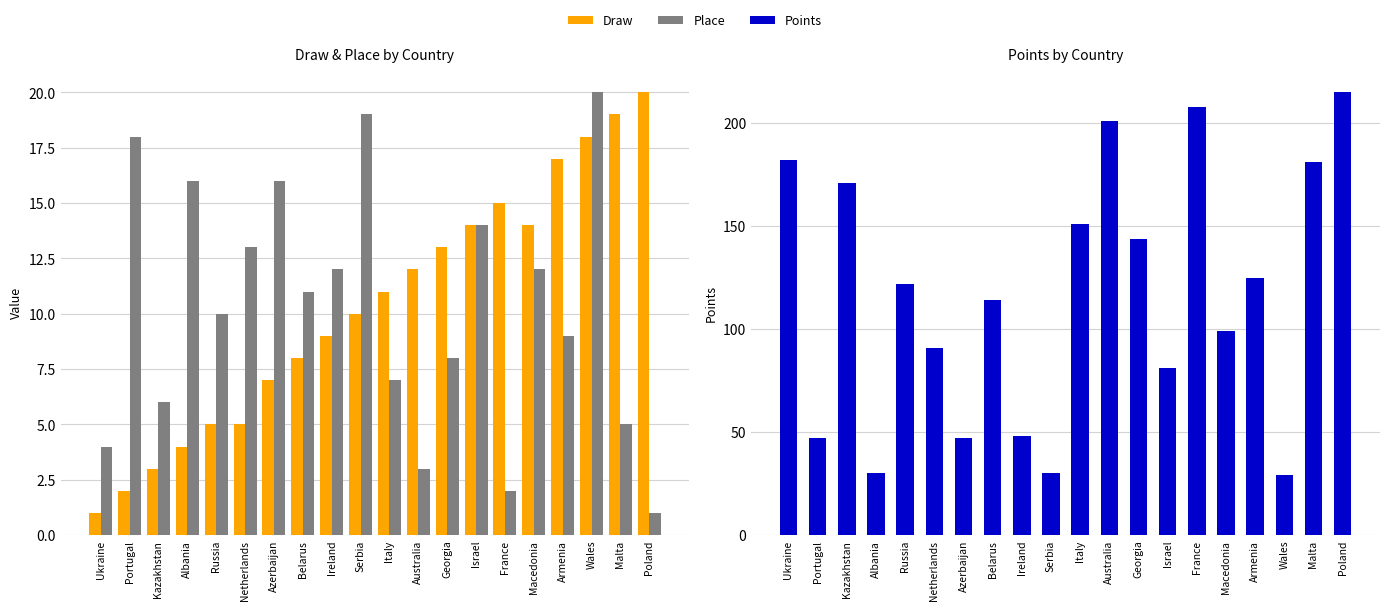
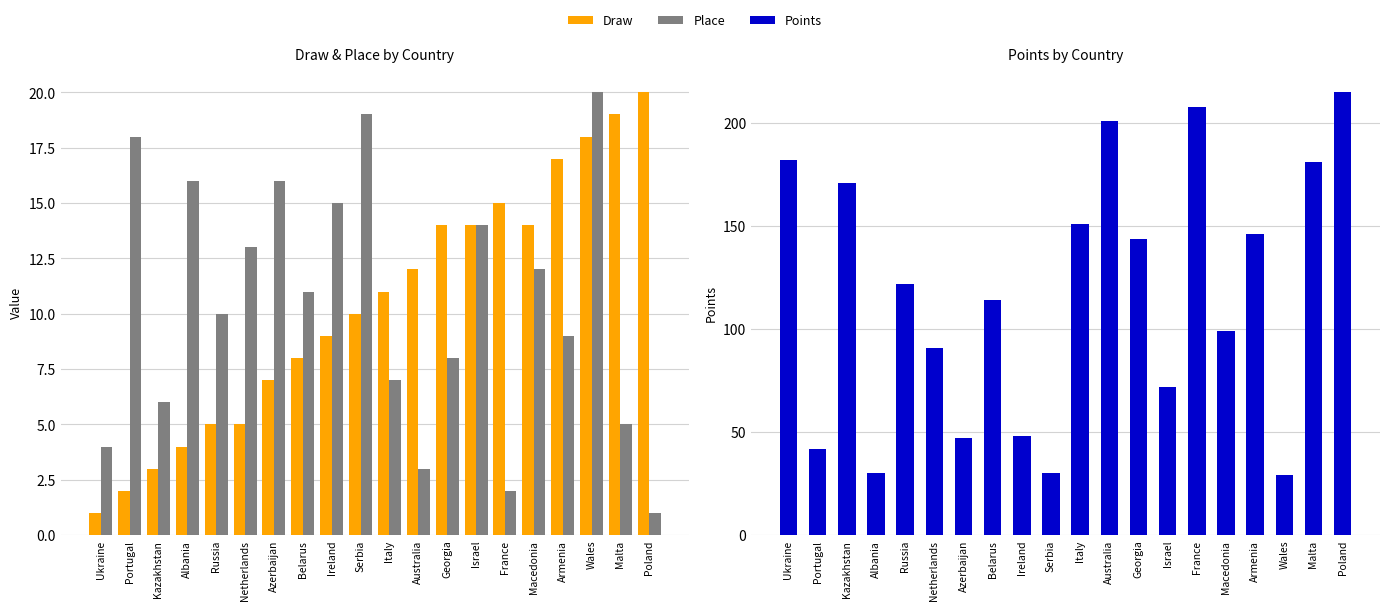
  {
    "Draw & Place by Country": {
      "Draw": {
        "Ukraine": 1,
        "Portugal": 2,
        "Kazakhstan": 3,
        "Albania": 4,
        "Russia": 5,
        "Netherlands": 5,
        "Azerbaijan": 7,
        "Belarus": 8,
        "Ireland": 9,
        "Serbia": 10,
        "Italy": 11,
        "Australia": 12,
-       "Georgia": 13,
+       "Georgia": 14,
        "Israel": 14,
        "France": 15,
        "Macedonia": 14,
        "Armenia": 17,
        "Wales": 18,
        "Malta": 19,
        "Poland": 20
      },
      "Place": {
        "Ukraine": 4,
        "Portugal": 18,
        "Kazakhstan": 6,
        "Albania": 16,
        "Russia": 10,
        "Netherlands": 13,
        "Azerbaijan": 16,
        "Belarus": 11,
-       "Ireland": 12,
+       "Ireland": 15,
        "Serbia": 19,
        "Italy": 7,
        "Australia": 3,
        "Georgia": 8,
        "Israel": 14,
        "France": 2,
        "Macedonia": 12,
        "Armenia": 9,
        "Wales": 20,
        "Malta": 5,
        "Poland": 1
      }
    },
    "Points by Country": {
      "Ukraine": 182,
-     "Portugal": 47,
+     "Portugal": 42,
      "Kazakhstan": 171,
      "Albania": 30,
      "Russia": 122,
      "Netherlands": 91,
      "Azerbaijan": 47,
      "Belarus": 114,
      "Ireland": 48,
      "Serbia": 30,
      "Italy": 151,
      "Australia": 201,
      "Georgia": 144,
-     "Israel": 81,
+     "Israel": 72,
      "France": 208,
      "Macedonia": 99,
-     "Armenia": 125,
+     "Armenia": 146,
      "Wales": 29,
      "Malta": 181,
      "Poland": 215
    }
  }
